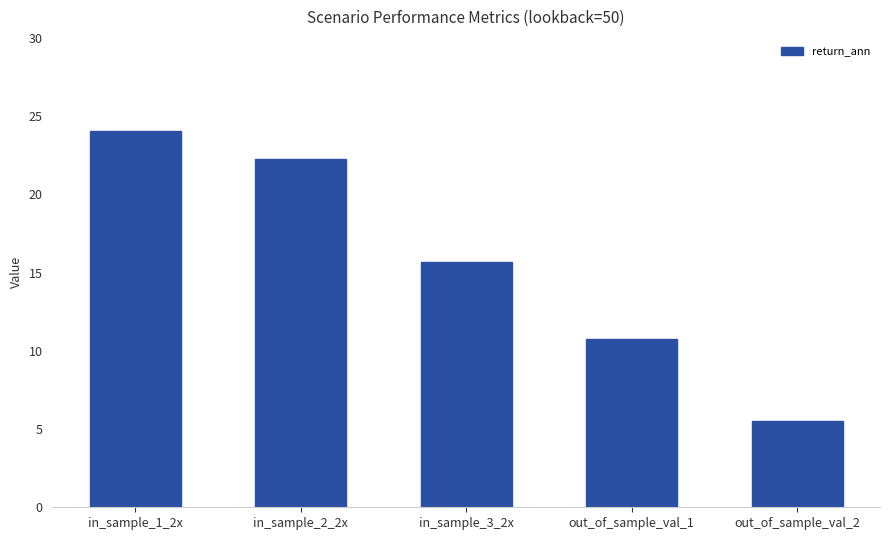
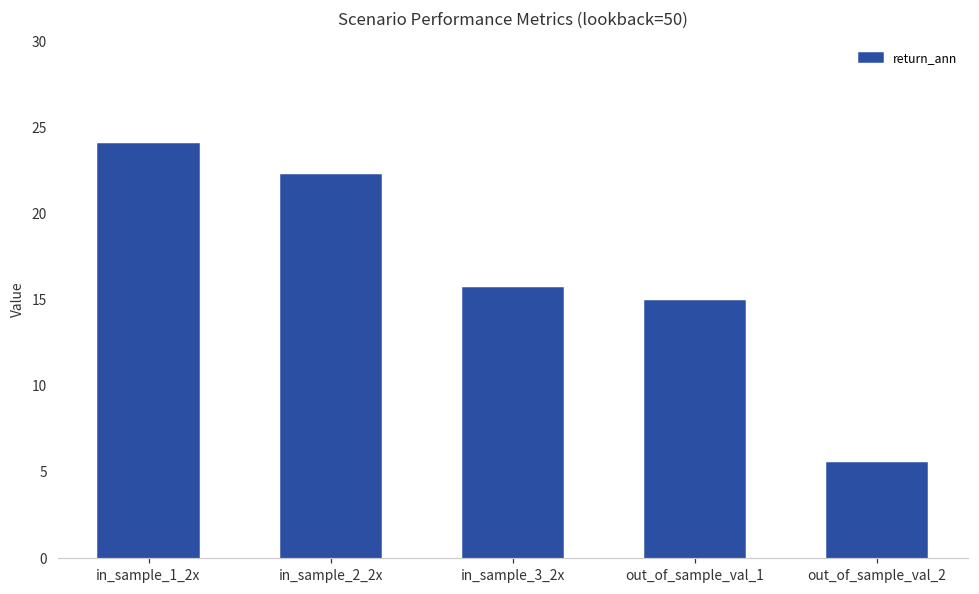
  {
    "in_sample_1_2x": 24.1,
    "in_sample_2_2x": 22.3,
    "in_sample_3_2x": 15.7,
-   "out_of_sample_val_1": 10.7,
+   "out_of_sample_val_1": 14.9,
    "out_of_sample_val_2": 5.5
  }
